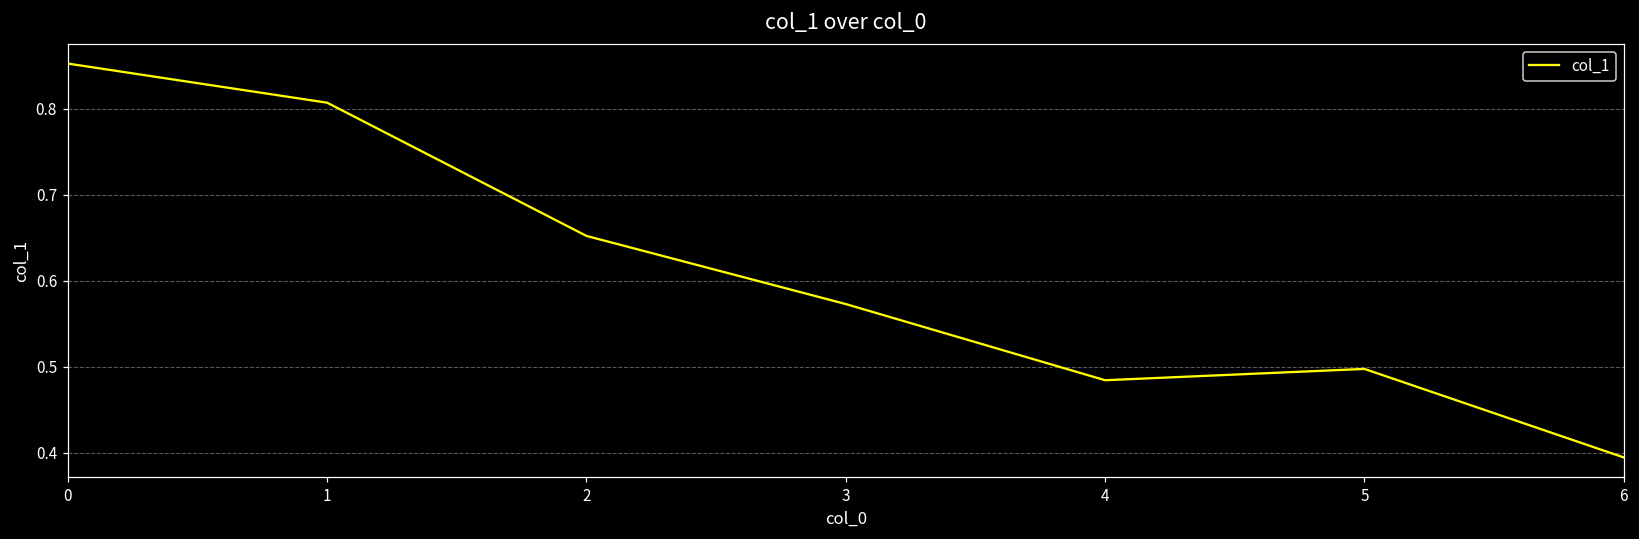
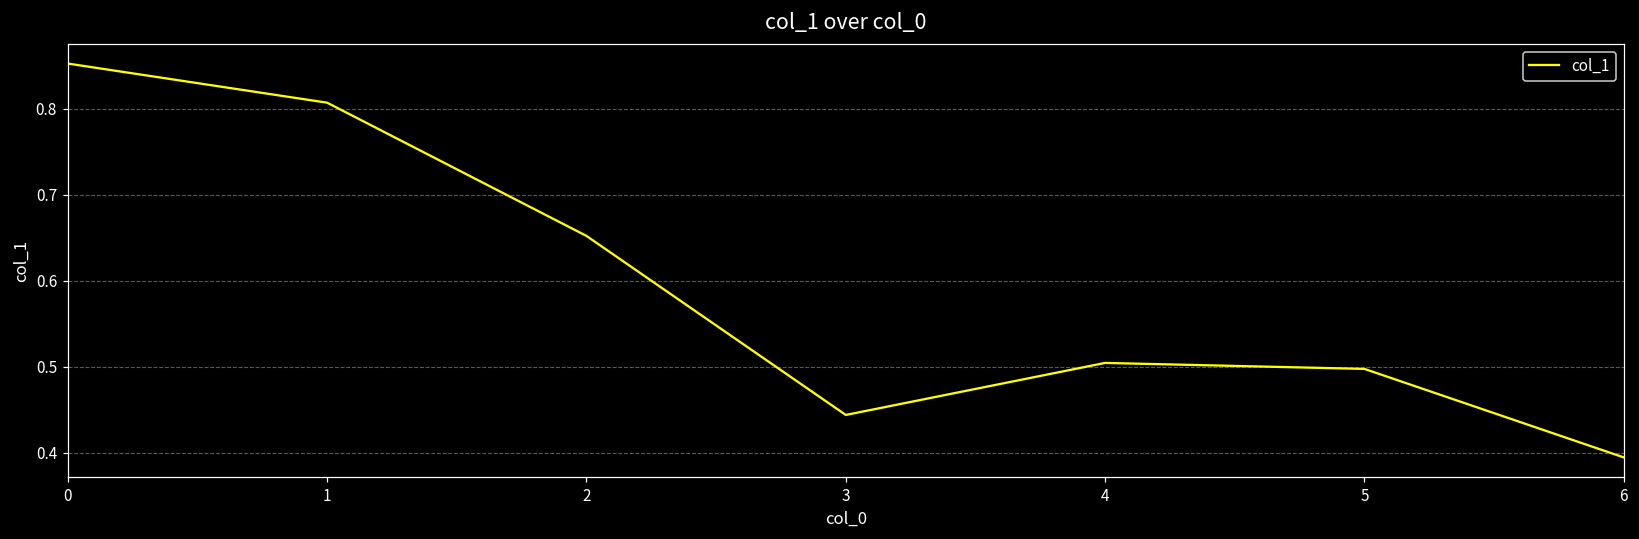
  {
    "0": 0.85,
    "1": 0.81,
    "2": 0.65,
-   "3": 0.57,
-   "4": 0.48,
+   "3": 0.44,
+   "4": 0.50,
    "5": 0.50,
    "6": 0.39
  }
